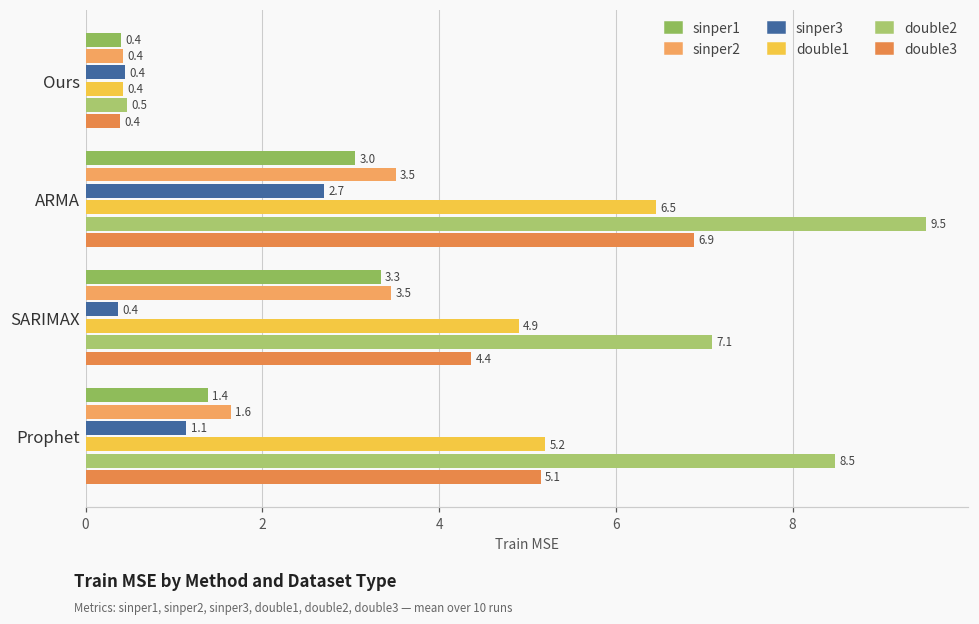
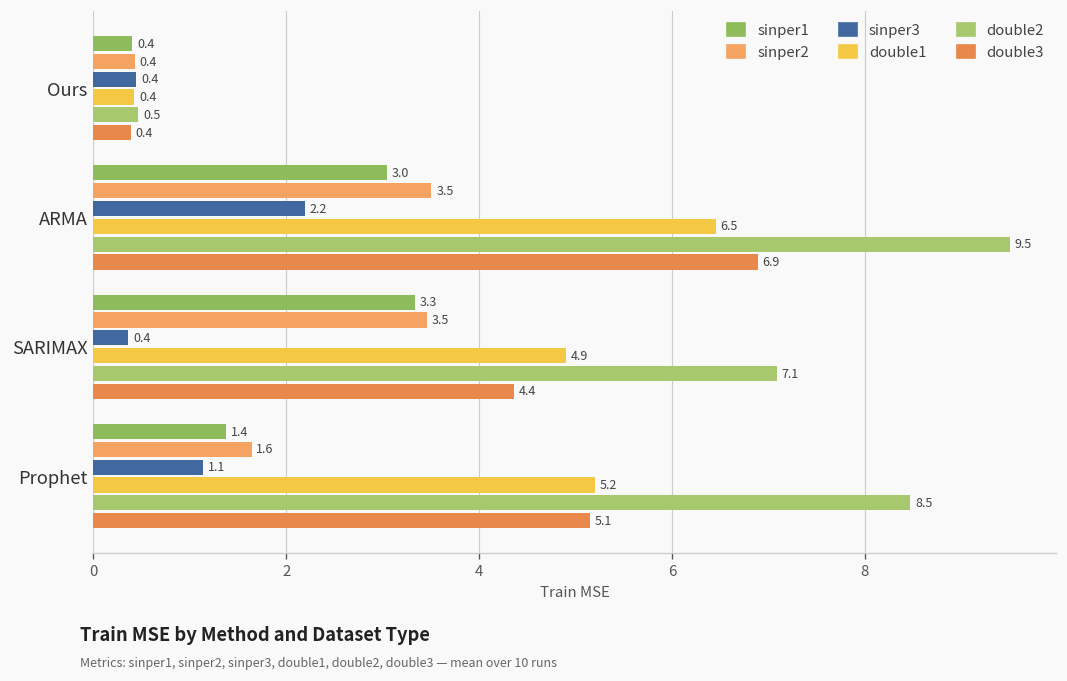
  {
    "sinper3": {
      "Ours": 0.4,
-     "ARMA": 2.7,
+     "ARMA": 2.2,
      "SARIMAX": 0.4,
      "Prophet": 1.1
    }
  }
